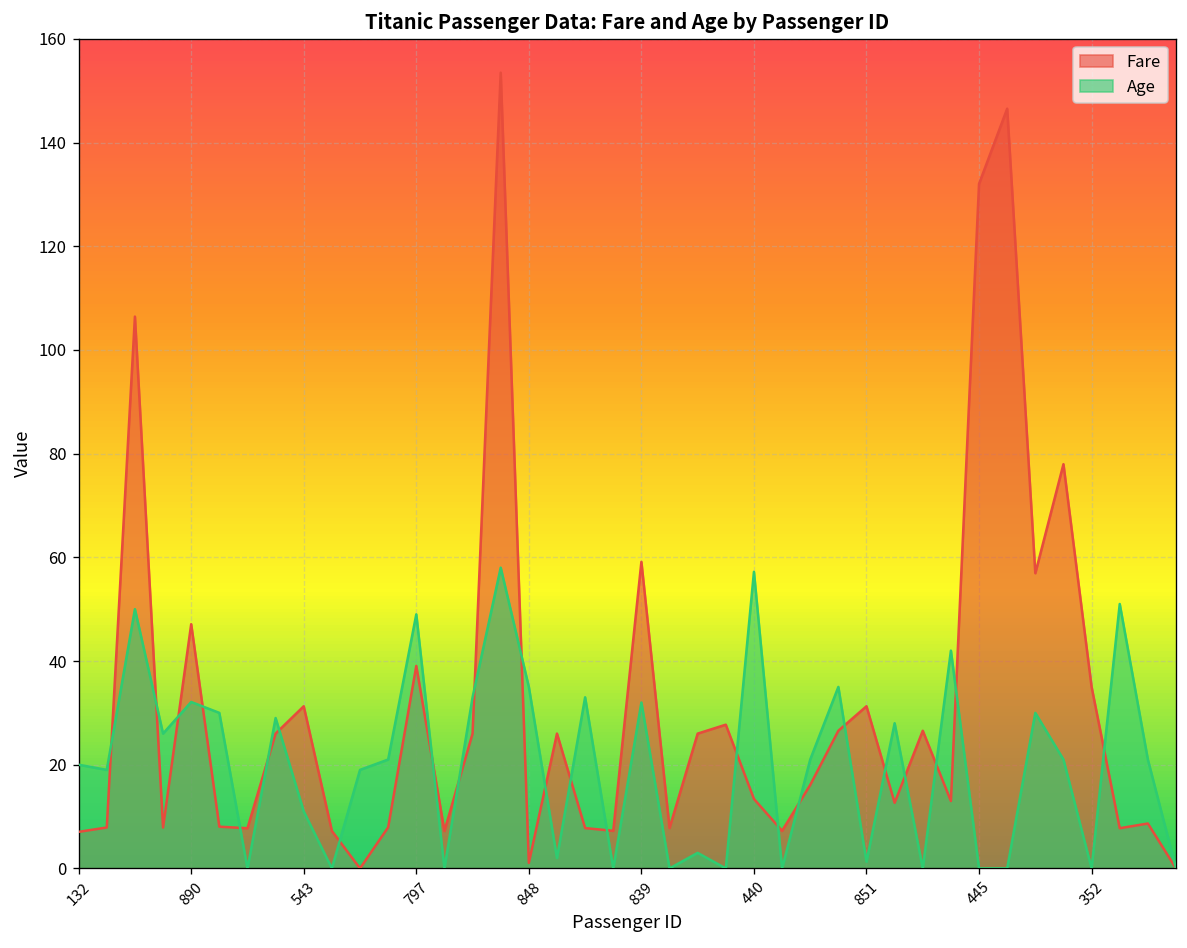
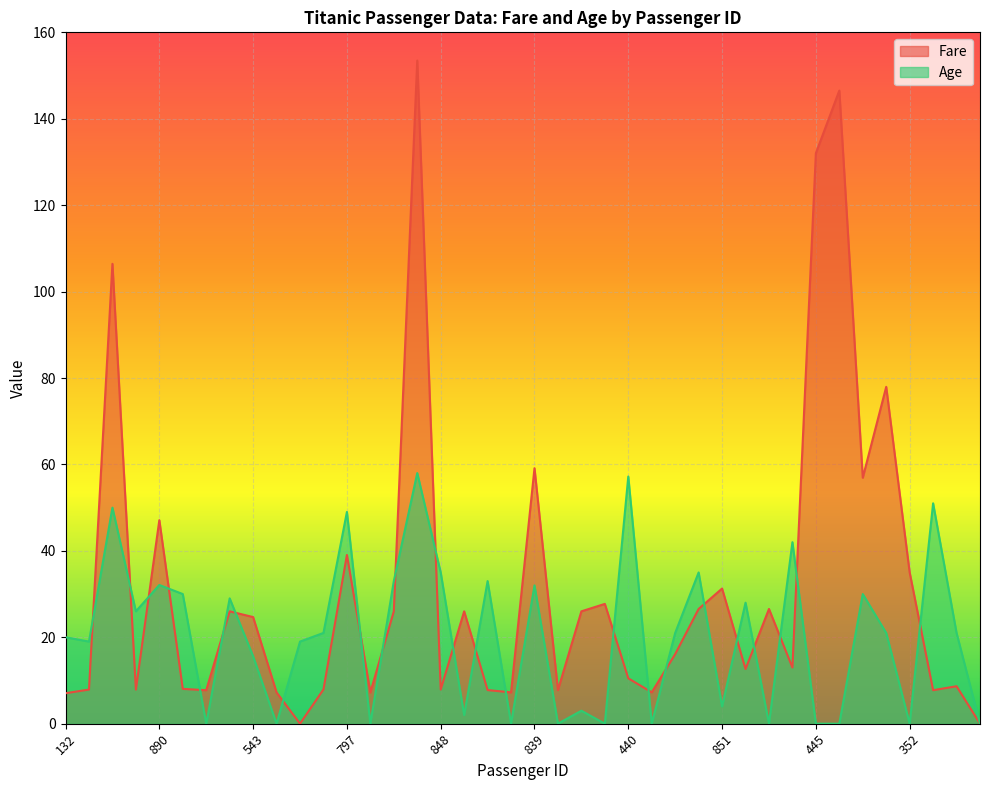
  {
    "Fare": {
      "132": 7,
      "890": 47,
-     "543": 31,
+     "543": 25,
      "797": 39,
-     "848": 1,
+     "848": 8,
      "839": 59,
-     "440": 13,
+     "440": 11,
      "851": 31,
      "445": 132,
      "352": 35
    },
    "Age": {
      "132": 20,
      "890": 32,
-     "543": 11,
+     "543": 16,
      "797": 49,
      "848": 35,
      "839": 32,
      "440": 57,
-     "851": 1,
+     "851": 4,
      "445": 0,
      "352": 0
    }
  }
